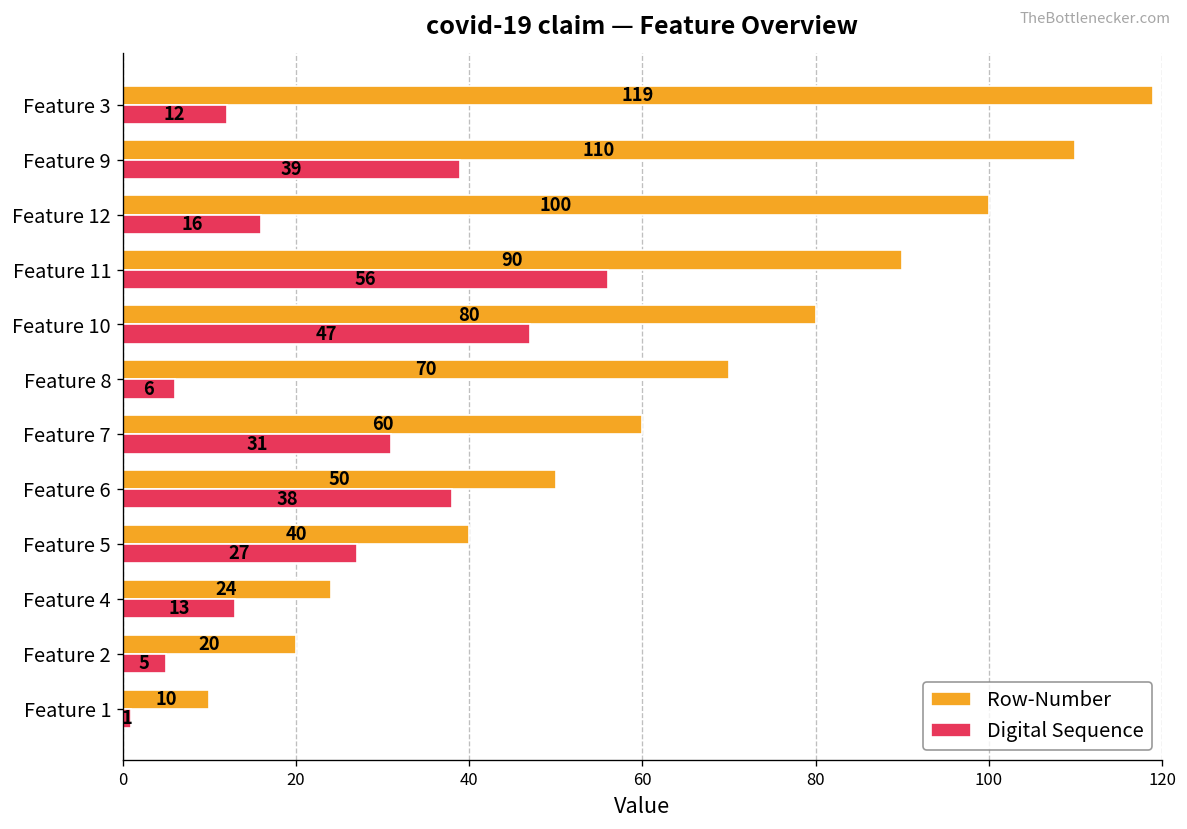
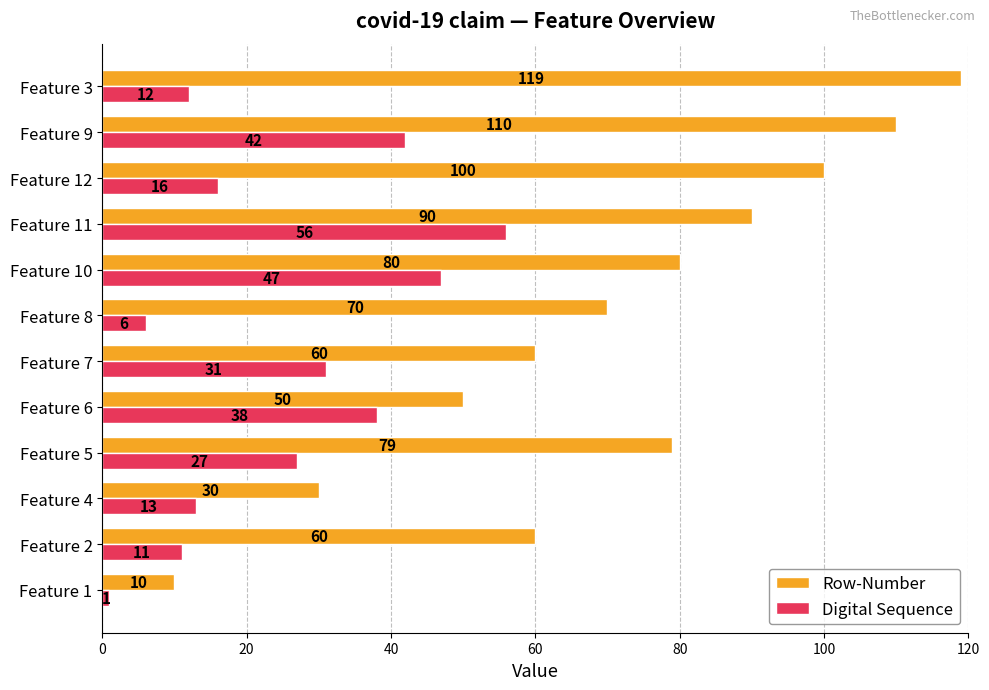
  {
    "Row-Number": {
      "Feature 3": 119,
      "Feature 9": 110,
      "Feature 12": 100,
      "Feature 11": 90,
      "Feature 10": 80,
      "Feature 8": 70,
      "Feature 7": 60,
      "Feature 6": 50,
-     "Feature 5": 40,
-     "Feature 4": 24,
-     "Feature 2": 20,
+     "Feature 5": 79,
+     "Feature 4": 30,
+     "Feature 2": 60,
      "Feature 1": 10
    },
    "Digital Sequence": {
      "Feature 3": 12,
-     "Feature 9": 39,
+     "Feature 9": 42,
      "Feature 12": 16,
      "Feature 11": 56,
      "Feature 10": 47,
      "Feature 8": 6,
      "Feature 7": 31,
      "Feature 6": 38,
      "Feature 5": 27,
      "Feature 4": 13,
-     "Feature 2": 5,
+     "Feature 2": 11,
      "Feature 1": 1
    }
  }
